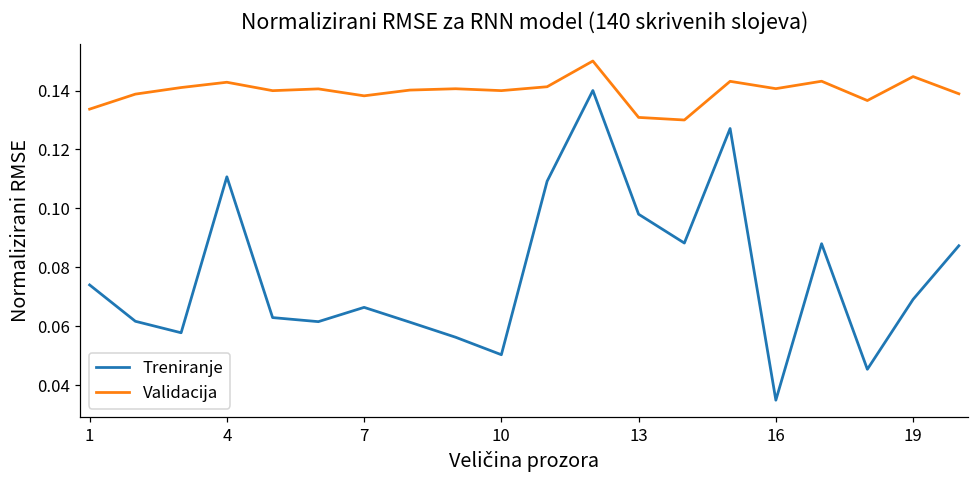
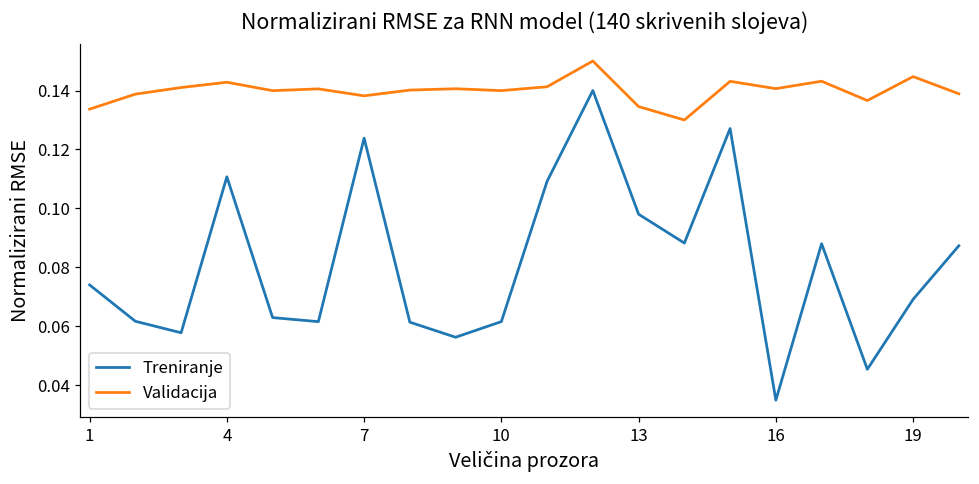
  {
    "Treniranje": {
      "1": 0.074,
      "4": 0.111,
-     "7": 0.066,
-     "10": 0.050,
+     "7": 0.124,
+     "10": 0.062,
      "13": 0.098,
      "16": 0.035,
      "19": 0.069
    },
    "Validacija": {
      "1": 0.134,
      "4": 0.143,
      "7": 0.138,
      "10": 0.140,
-     "13": 0.131,
+     "13": 0.135,
      "16": 0.141,
      "19": 0.145
    }
  }
